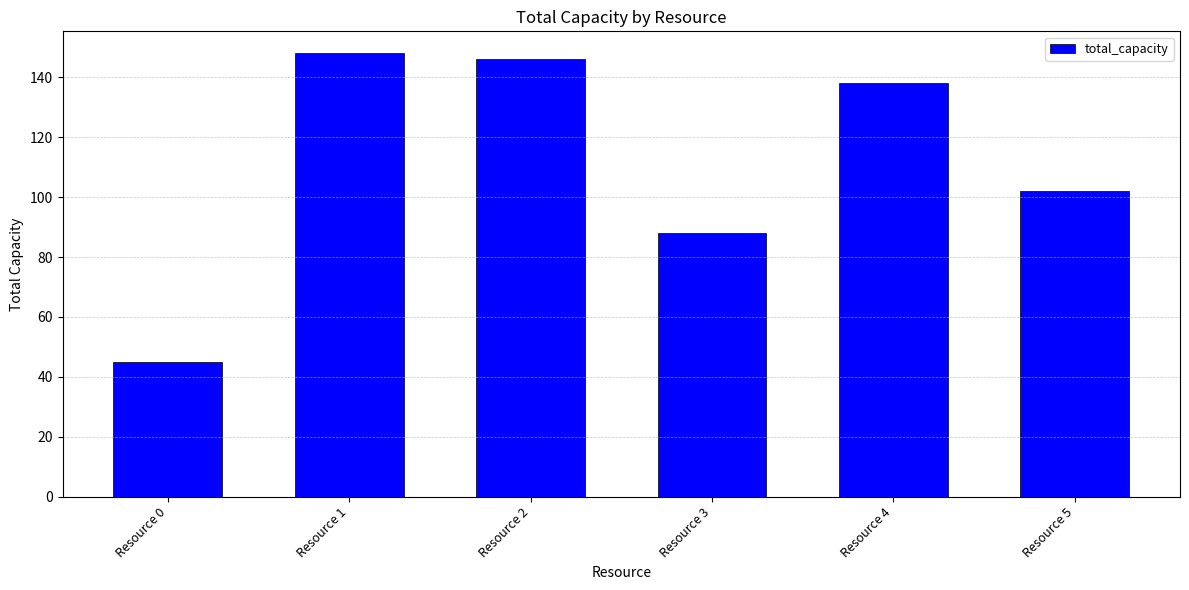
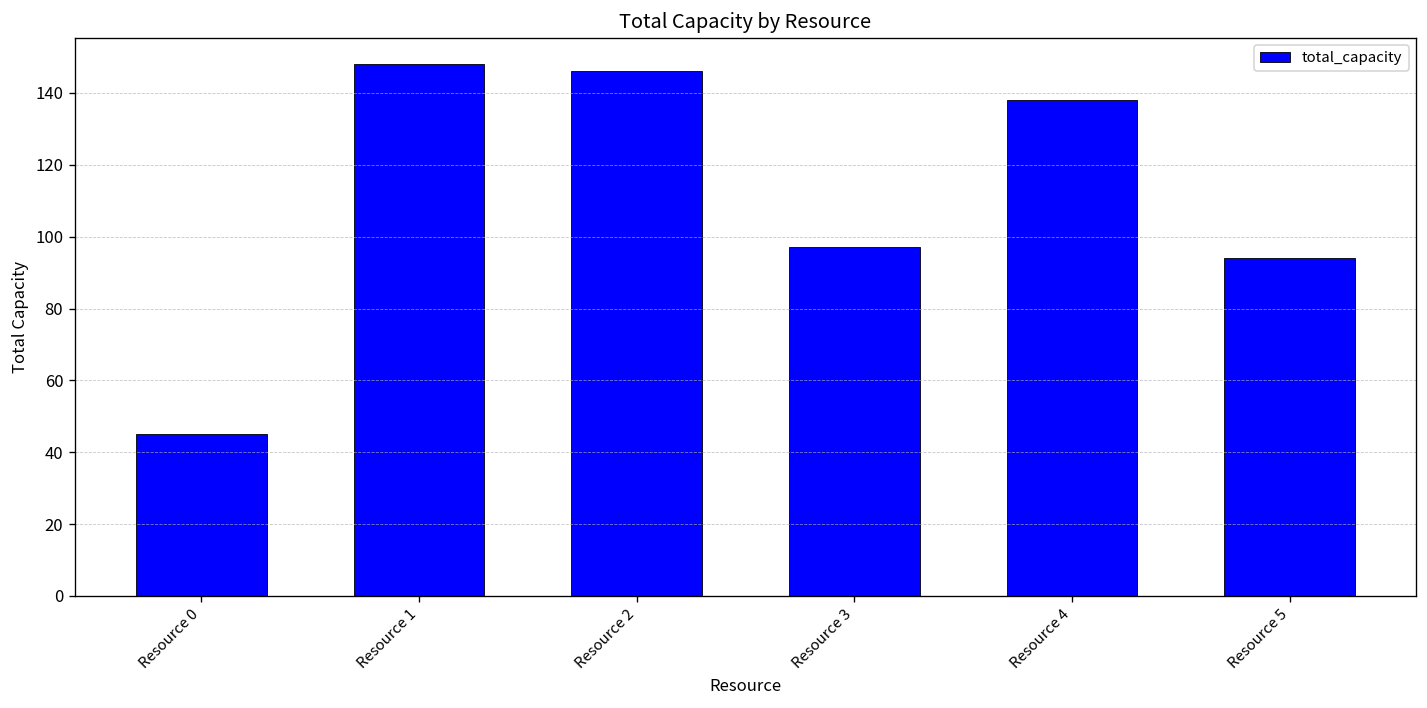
  {
    "Resource 0": 45,
    "Resource 1": 148,
    "Resource 2": 146,
-   "Resource 3": 88,
+   "Resource 3": 97,
    "Resource 4": 138,
-   "Resource 5": 102
+   "Resource 5": 94
  }
